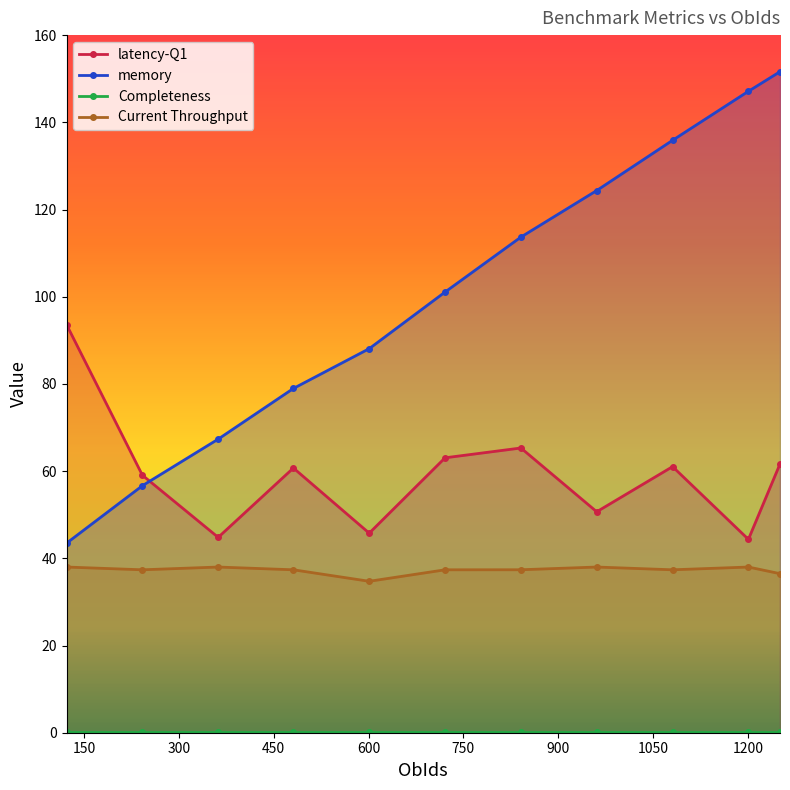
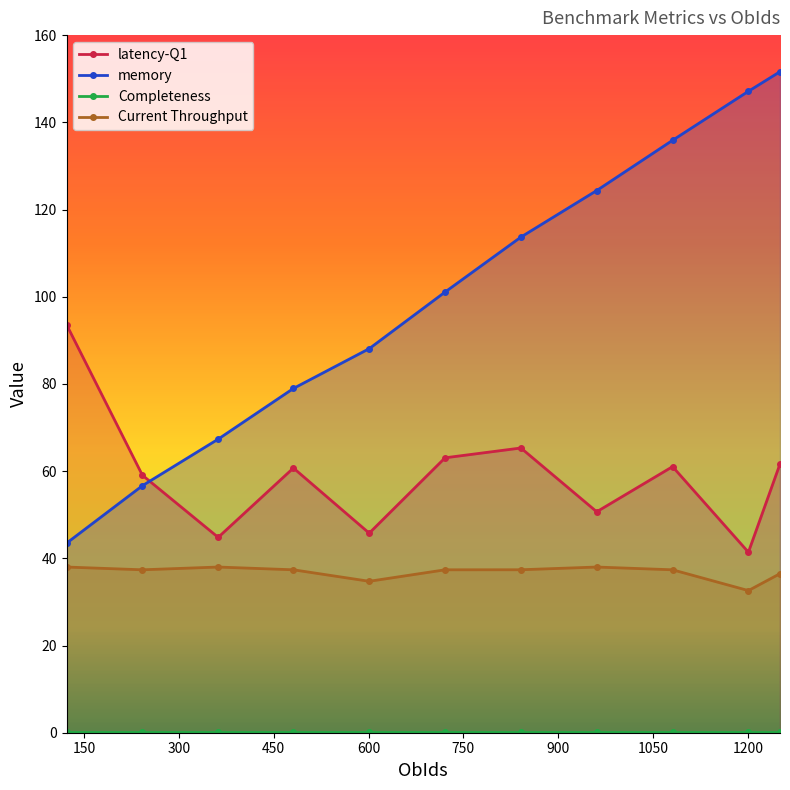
  {
    "latency-Q1": {
      "600": 46,
-     "1200": 44
+     "1200": 41
    },
    "memory": {
      "600": 88,
      "1200": 147
    },
    "Completeness": {
      "600": 0,
      "1200": 0
    },
    "Current Throughput": {
      "600": 35,
-     "1200": 38
+     "1200": 33
    }
  }
